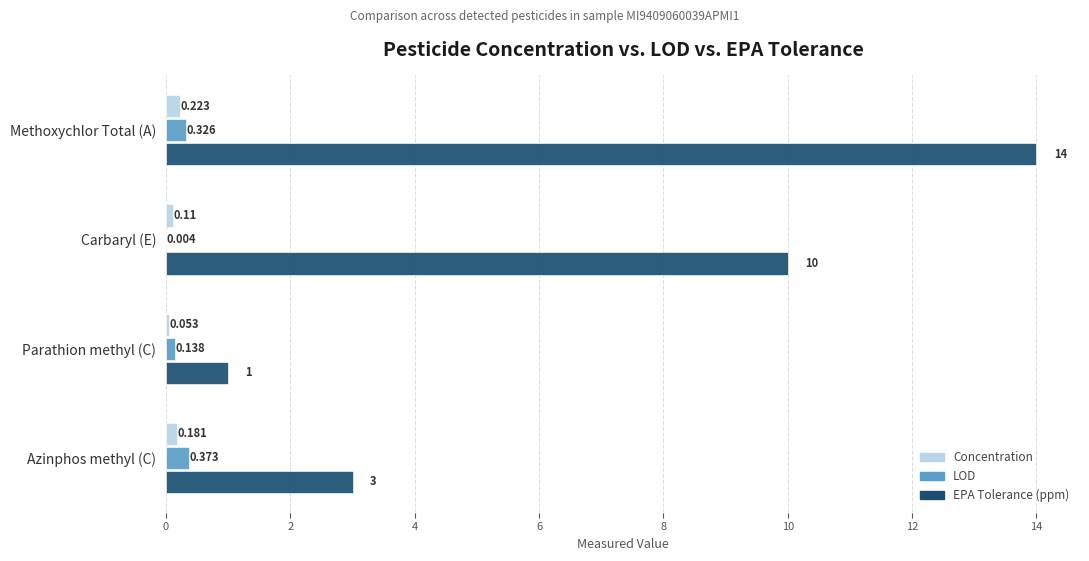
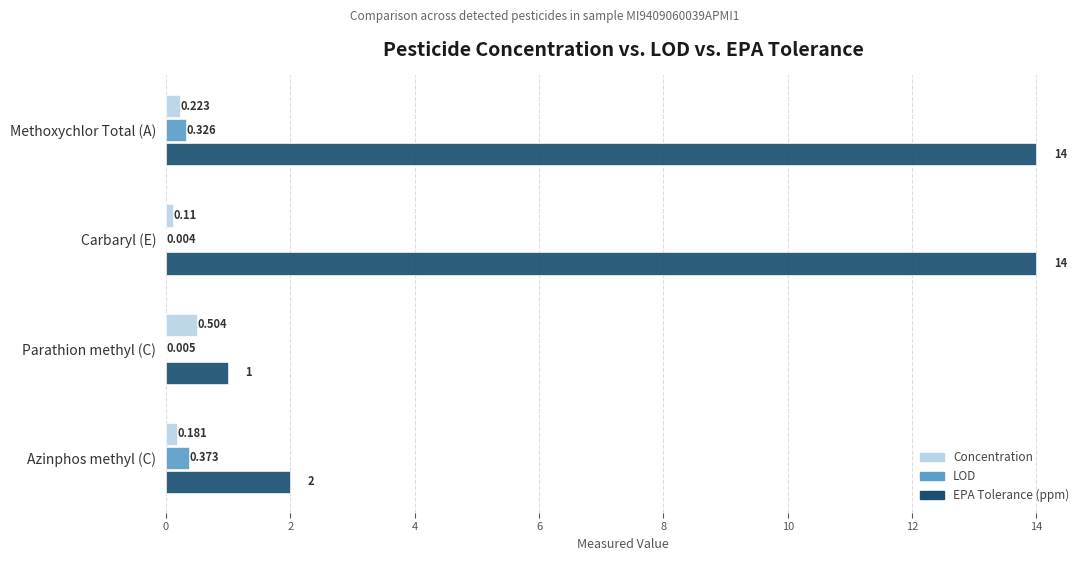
  {
    "Concentration": {
      "Methoxychlor Total (A)": 0.223,
      "Carbaryl (E)": 0.11,
-     "Parathion methyl (C)": 0.053,
+     "Parathion methyl (C)": 0.504,
      "Azinphos methyl (C)": 0.181
    },
    "LOD": {
      "Methoxychlor Total (A)": 0.326,
      "Carbaryl (E)": 0.004,
-     "Parathion methyl (C)": 0.138,
+     "Parathion methyl (C)": 0.005,
      "Azinphos methyl (C)": 0.373
    },
    "EPA Tolerance (ppm)": {
      "Methoxychlor Total (A)": 14,
-     "Carbaryl (E)": 10,
+     "Carbaryl (E)": 14,
      "Parathion methyl (C)": 1,
-     "Azinphos methyl (C)": 3
+     "Azinphos methyl (C)": 2
    }
  }
